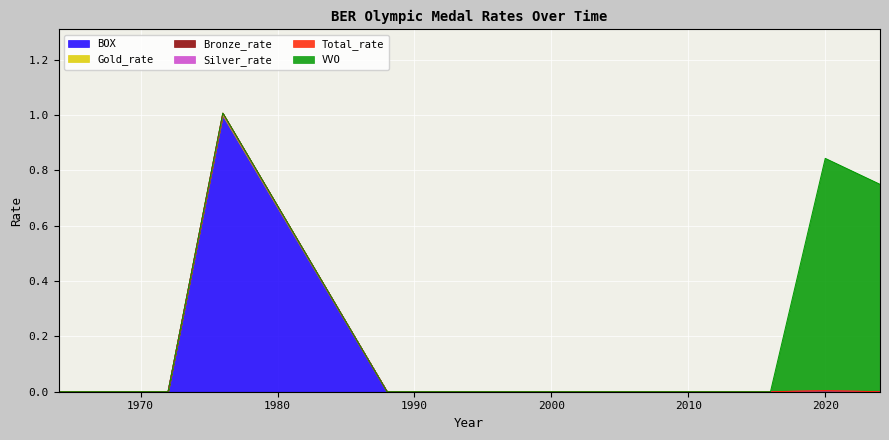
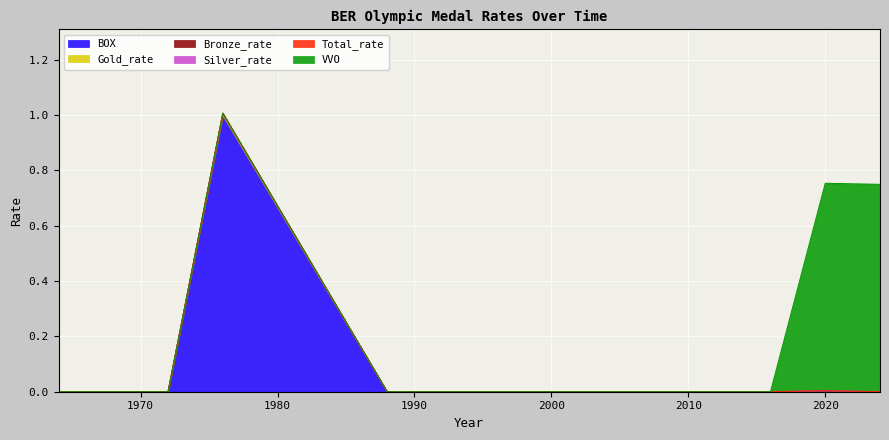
  {
    "VVO": {
-     "2020": 0.84
+     "2020": 0.75
    }
  }
